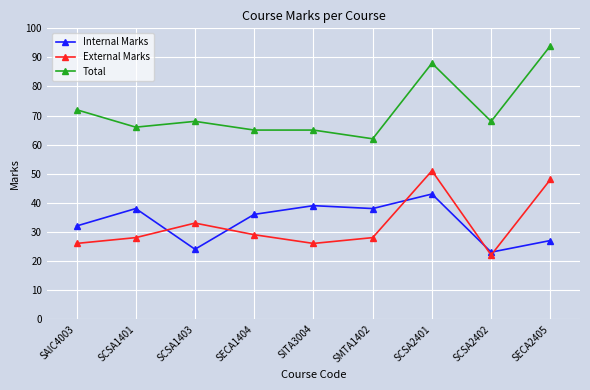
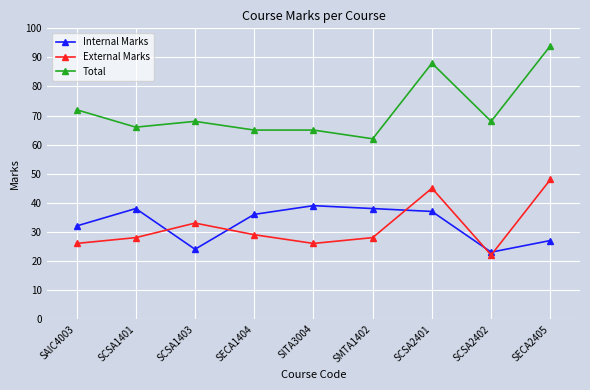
  {
    "Internal Marks": {
      "SAIC4003": 32,
      "SCSA1401": 38,
      "SCSA1403": 24,
      "SECA1404": 36,
      "SITA3004": 39,
      "SMTA1402": 38,
-     "SCSA2401": 43,
+     "SCSA2401": 37,
      "SCSA2402": 23,
      "SECA2405": 27
    },
    "External Marks": {
      "SAIC4003": 26,
      "SCSA1401": 28,
      "SCSA1403": 33,
      "SECA1404": 29,
      "SITA3004": 26,
      "SMTA1402": 28,
-     "SCSA2401": 51,
+     "SCSA2401": 45,
      "SCSA2402": 22,
      "SECA2405": 48
    },
    "Total": {
      "SAIC4003": 72,
      "SCSA1401": 66,
      "SCSA1403": 68,
      "SECA1404": 65,
      "SITA3004": 65,
      "SMTA1402": 62,
      "SCSA2401": 88,
      "SCSA2402": 68,
      "SECA2405": 94
    }
  }
